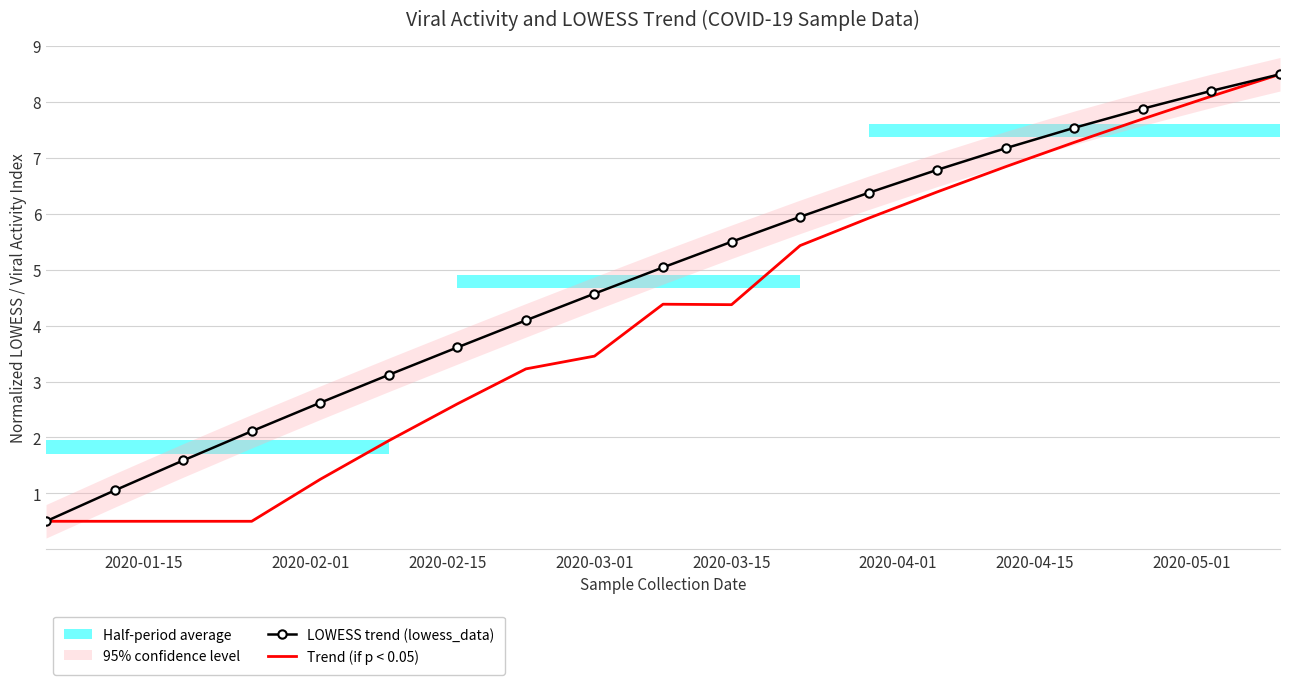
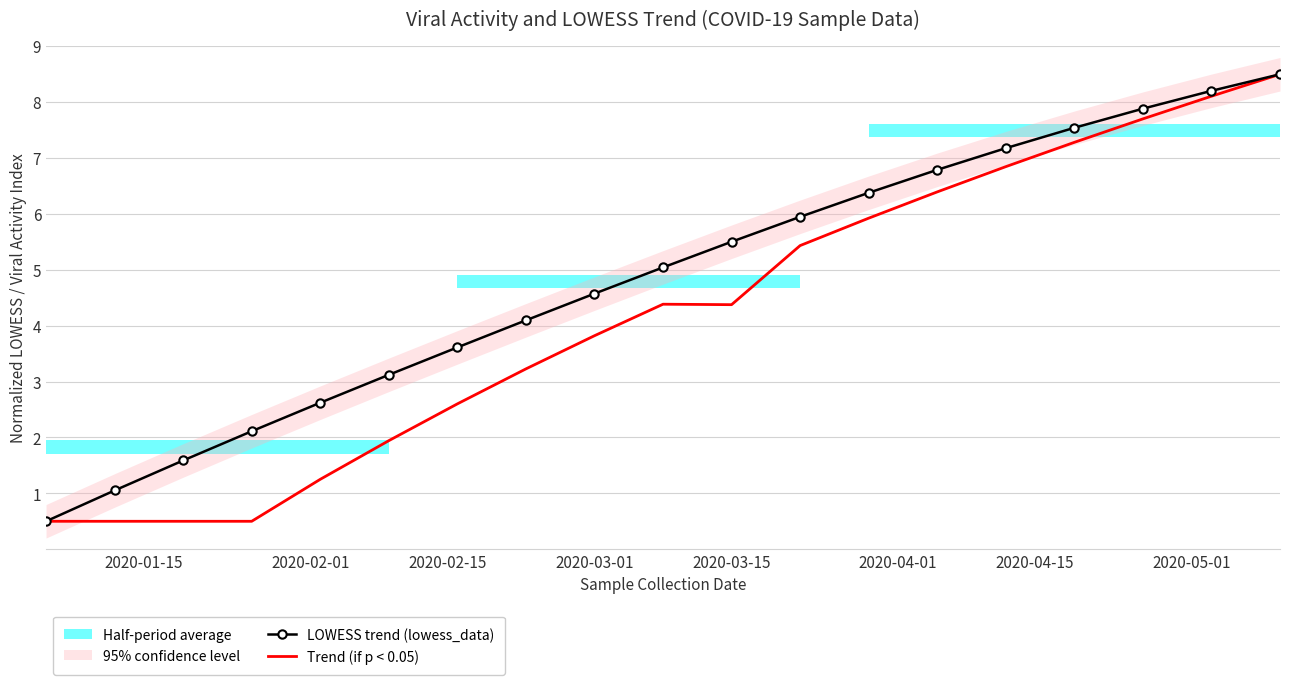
  {
    "LOWESS trend (lowess_data)": {
      "2020-03-01": 4.6,
      "2020-03-15": 5.5
    },
    "Trend (if p < 0.05)": {
-     "2020-03-01": 3.5,
+     "2020-03-01": 3.8,
      "2020-03-15": 4.4
    }
  }
